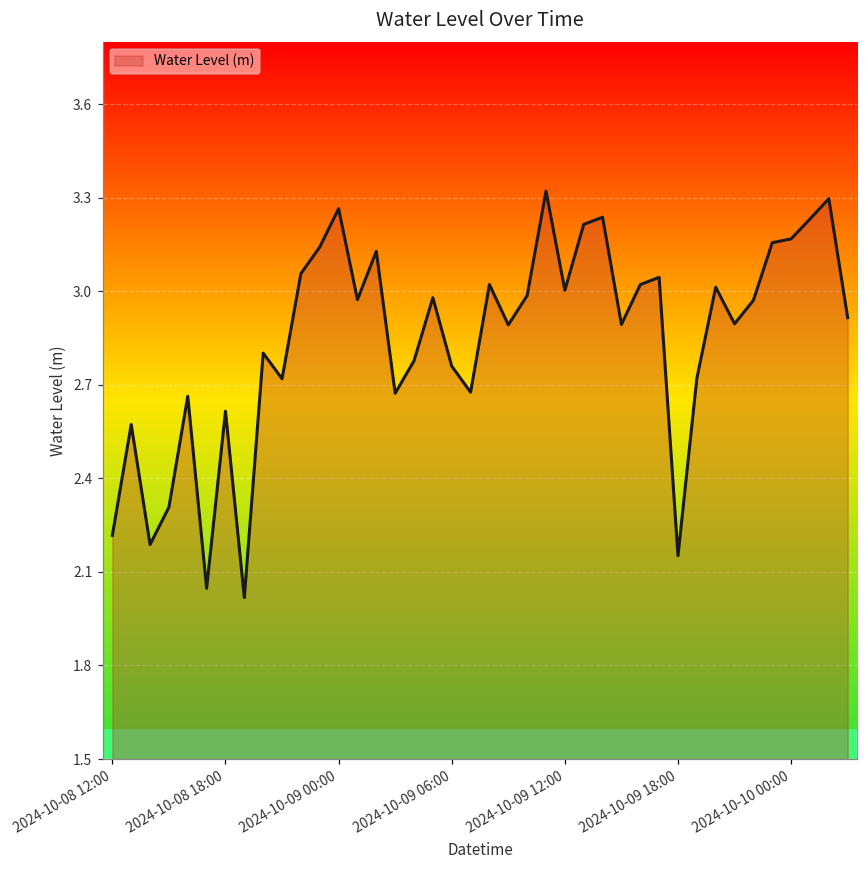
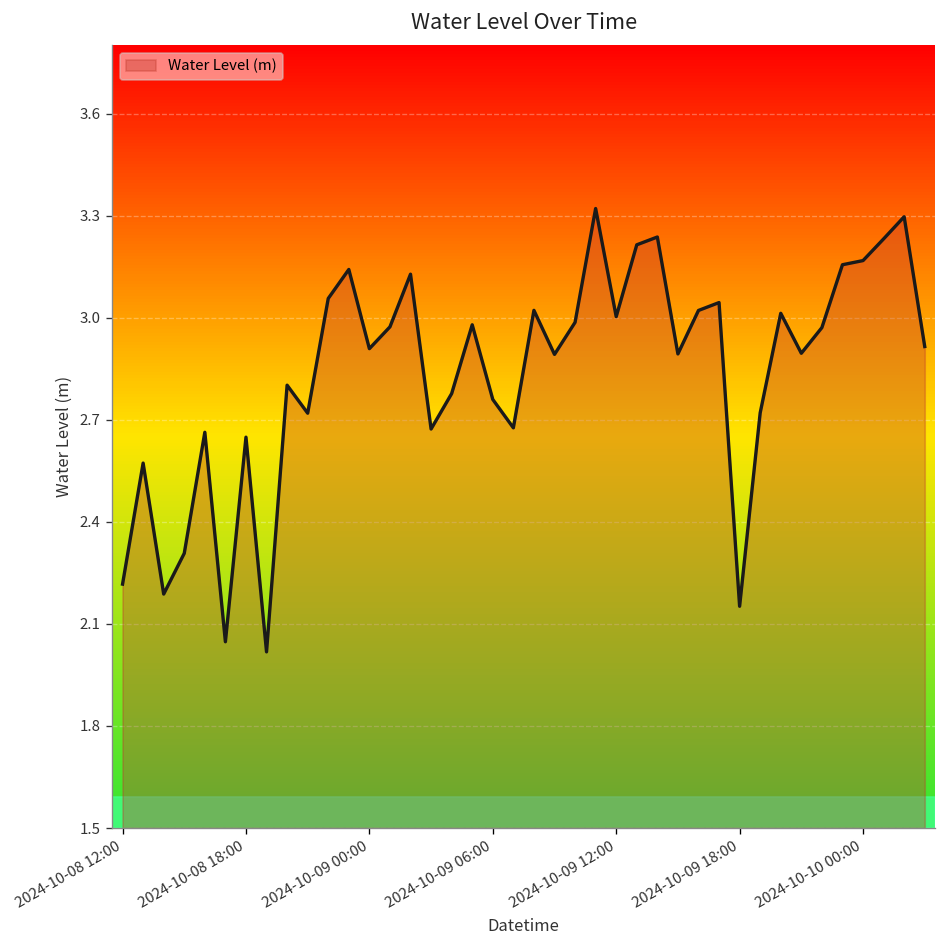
  {
    "2024-10-08 12:00": 2.22,
-   "2024-10-08 18:00": 2.62,
-   "2024-10-09 00:00": 3.26,
+   "2024-10-08 18:00": 2.65,
+   "2024-10-09 00:00": 2.91,
    "2024-10-09 06:00": 2.76,
    "2024-10-09 12:00": 3.00,
    "2024-10-09 18:00": 2.15,
    "2024-10-10 00:00": 3.17
  }
